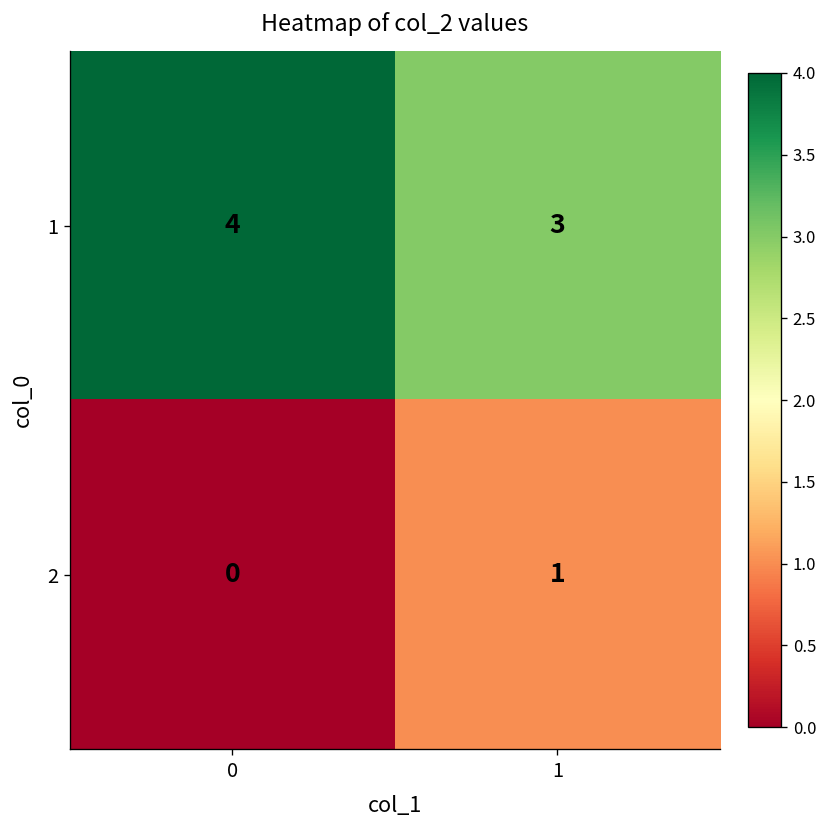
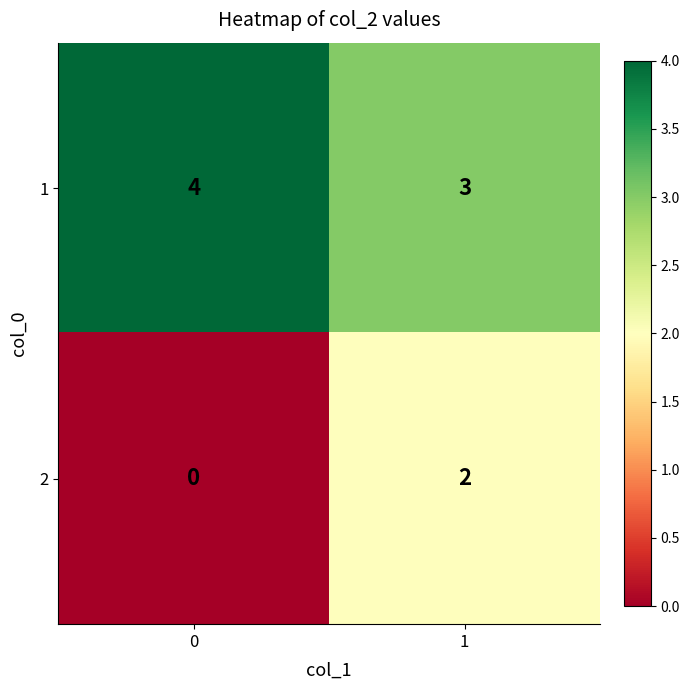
  {
    "1": {
      "0": 4,
      "1": 3
    },
    "2": {
      "0": 0,
-     "1": 1
+     "1": 2
    }
  }
